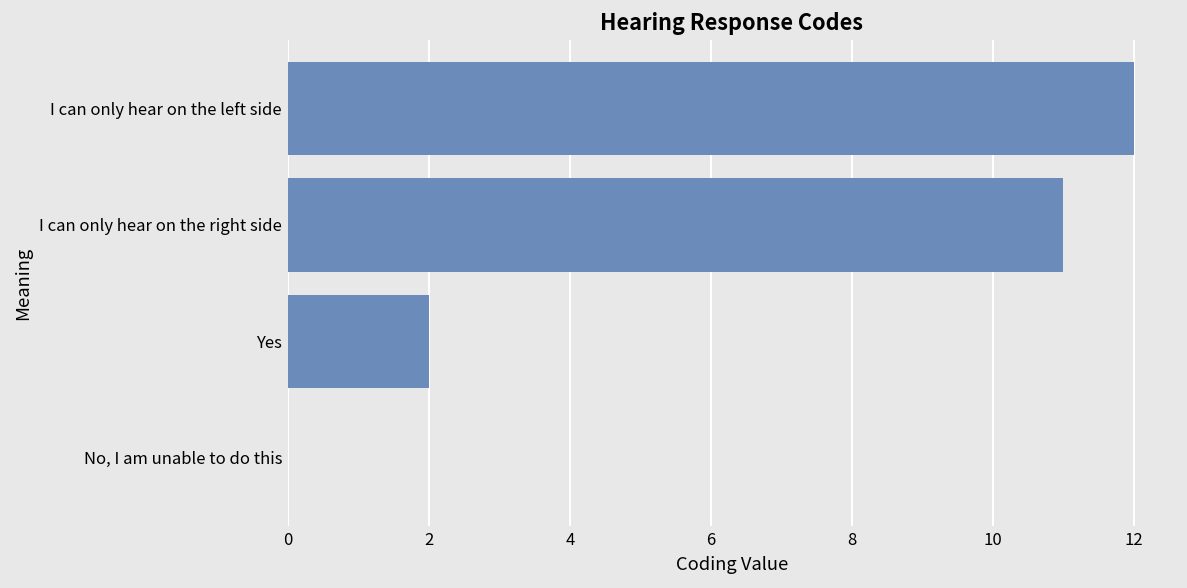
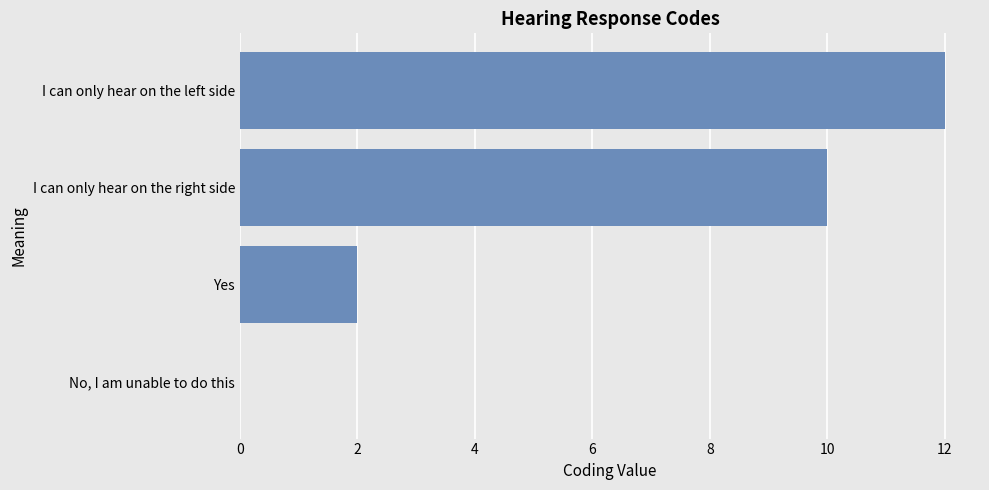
  {
    "I can only hear on the left side": 12,
-   "I can only hear on the right side": 11,
+   "I can only hear on the right side": 10,
    "Yes": 2,
    "No, I am unable to do this": 0
  }
